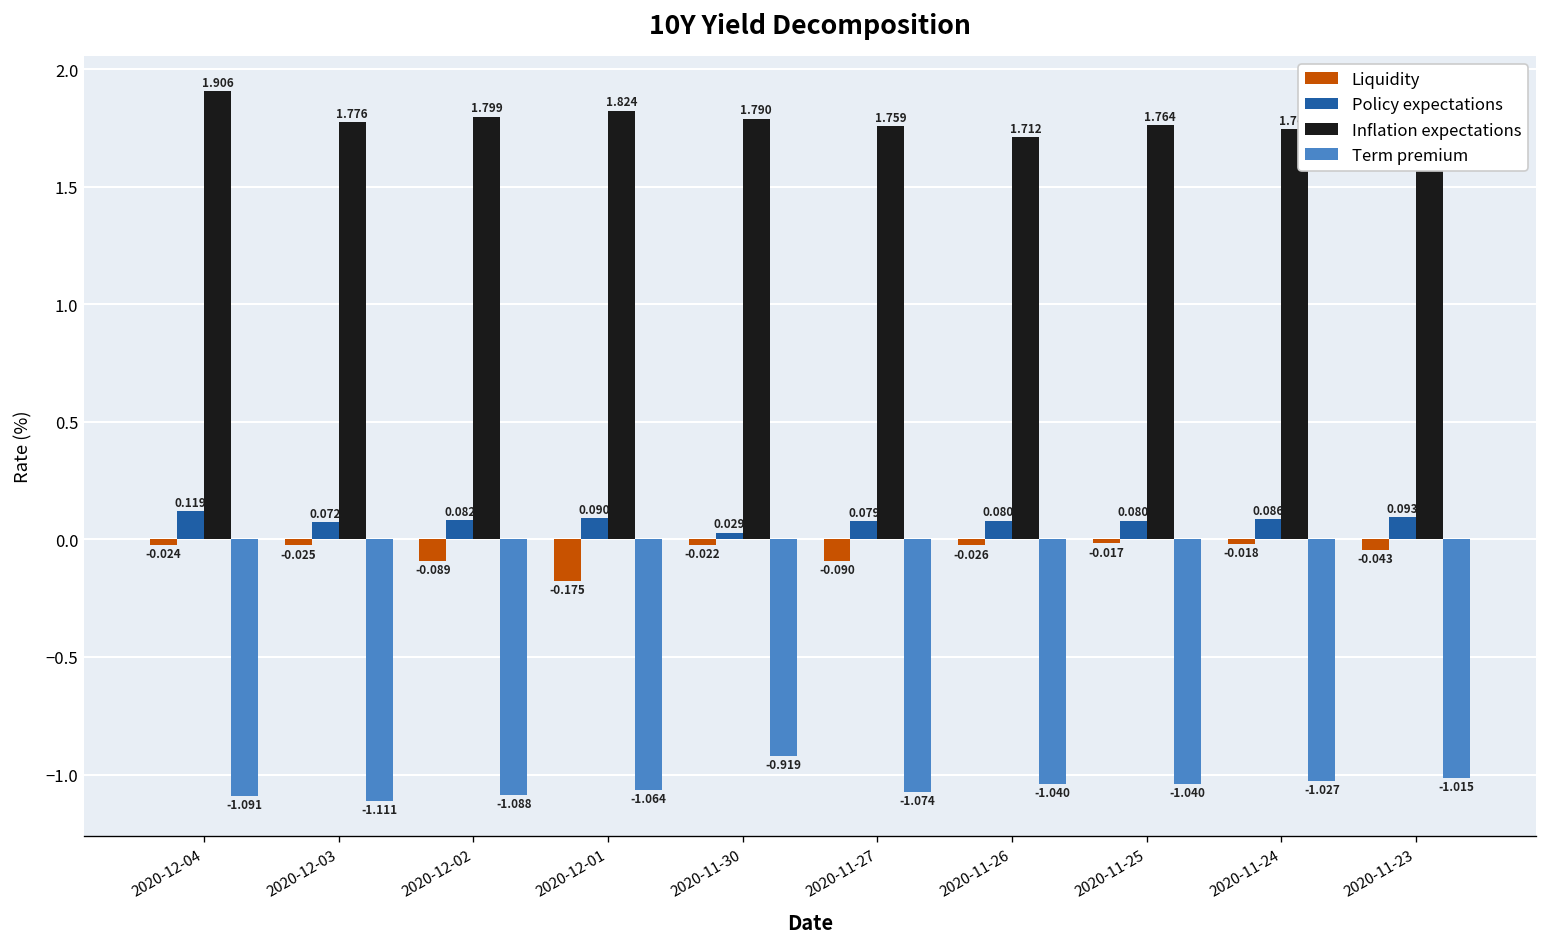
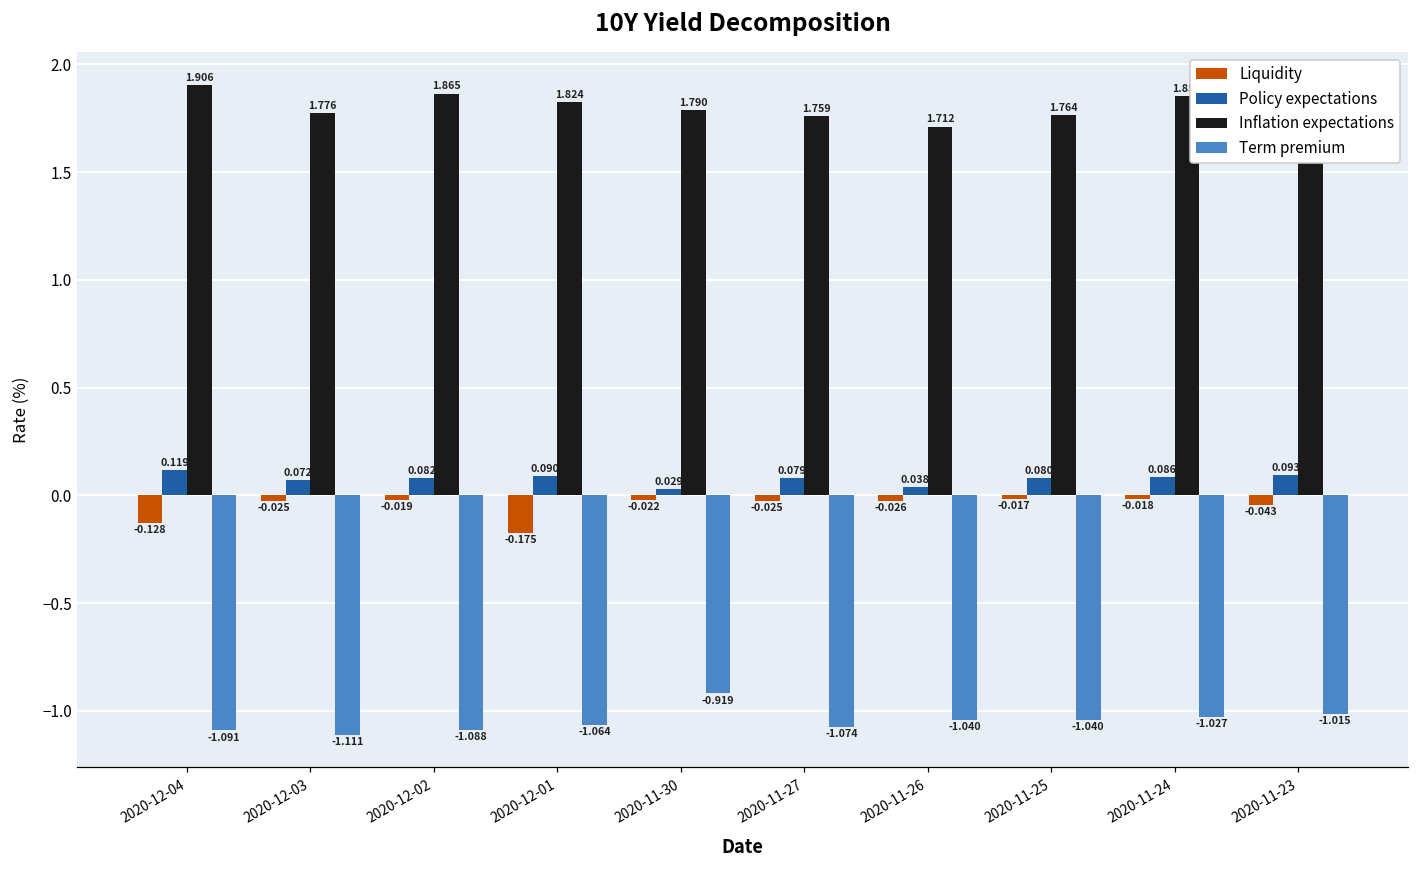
  {
    "Liquidity": {
-     "2020-12-04": -0.024,
+     "2020-12-04": -0.128,
      "2020-12-03": -0.025,
-     "2020-12-02": -0.089,
+     "2020-12-02": -0.019,
      "2020-12-01": -0.175,
      "2020-11-30": -0.022,
-     "2020-11-27": -0.090,
+     "2020-11-27": -0.025,
      "2020-11-26": -0.026,
      "2020-11-25": -0.017,
      "2020-11-24": -0.018,
      "2020-11-23": -0.043
    },
    "Policy expectations": {
      "2020-12-04": 0.119,
      "2020-12-03": 0.072,
      "2020-12-02": 0.082,
      "2020-12-01": 0.090,
      "2020-11-30": 0.029,
      "2020-11-27": 0.079,
-     "2020-11-26": 0.080,
+     "2020-11-26": 0.038,
      "2020-11-25": 0.080,
      "2020-11-24": 0.086,
      "2020-11-23": 0.093
    },
    "Inflation expectations": {
      "2020-12-04": 1.906,
      "2020-12-03": 1.776,
-     "2020-12-02": 1.799,
+     "2020-12-02": 1.865,
      "2020-12-01": 1.824,
      "2020-11-30": 1.790,
      "2020-11-27": 1.759,
      "2020-11-26": 1.712,
      "2020-11-25": 1.764,
-     "2020-11-24": 1.75
+     "2020-11-24": 1.85
    },
    "Term premium": {
      "2020-12-04": -1.091,
      "2020-12-03": -1.111,
      "2020-12-02": -1.088,
      "2020-12-01": -1.064,
      "2020-11-30": -0.919,
      "2020-11-27": -1.074,
      "2020-11-26": -1.040,
      "2020-11-25": -1.040,
      "2020-11-24": -1.027,
      "2020-11-23": -1.015
    }
  }
